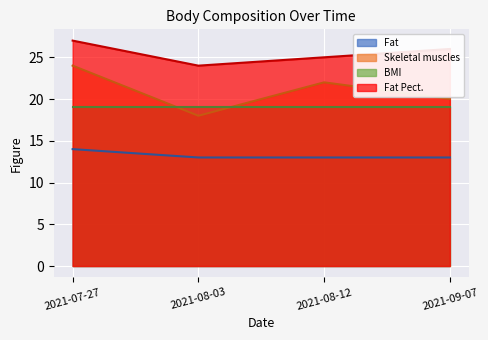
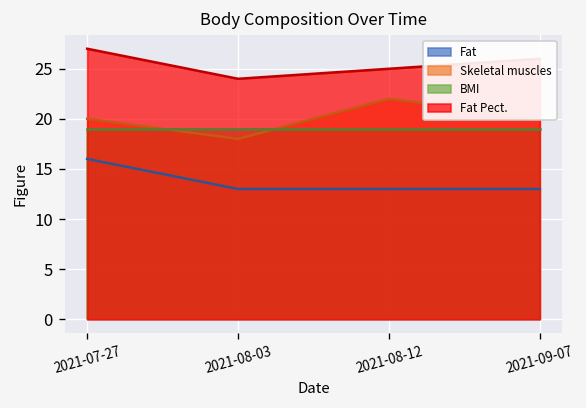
  {
    "Fat": {
-     "2021-07-27": 14,
+     "2021-07-27": 16,
      "2021-08-03": 13,
      "2021-08-12": 13,
      "2021-09-07": 13
    },
    "Skeletal muscles": {
-     "2021-07-27": 24,
+     "2021-07-27": 20,
      "2021-08-03": 18,
      "2021-08-12": 22,
      "2021-09-07": 20
    },
    "BMI": {
      "2021-07-27": 19,
      "2021-08-03": 19,
      "2021-08-12": 19,
      "2021-09-07": 19
    },
    "Fat Pect.": {
      "2021-07-27": 27,
      "2021-08-03": 24,
      "2021-08-12": 25
    }
  }
